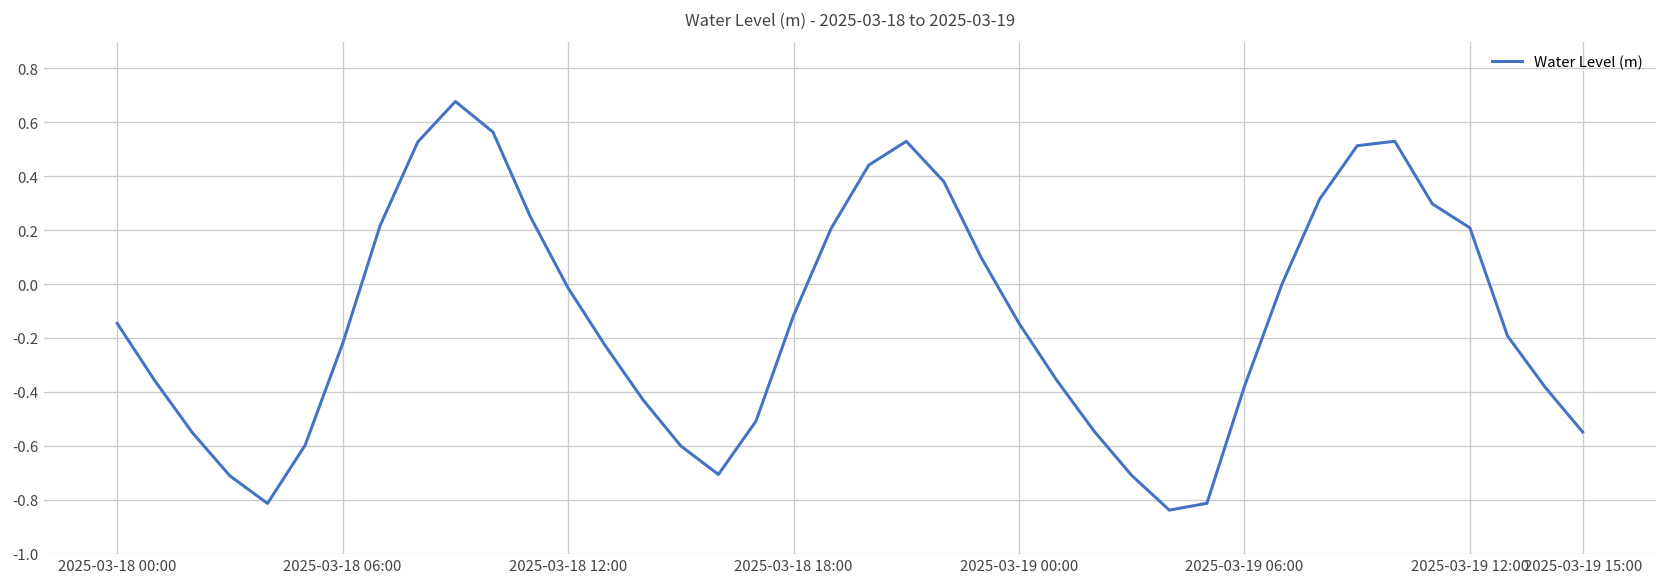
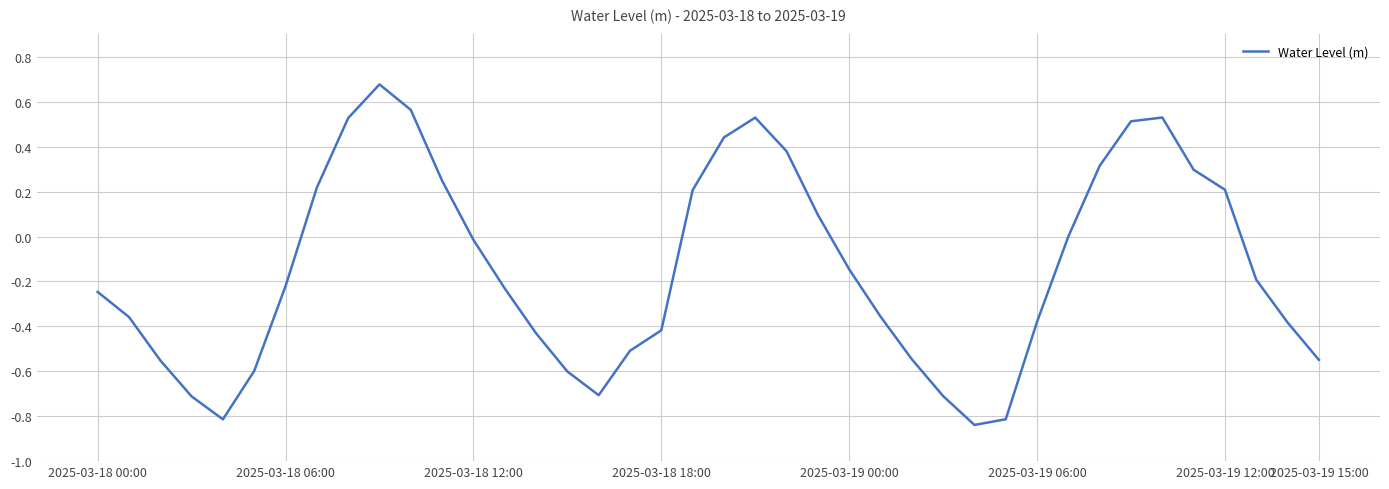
  {
-   "2025-03-18 00:00": -0.15,
+   "2025-03-18 00:00": -0.25,
    "2025-03-18 06:00": -0.22,
    "2025-03-18 12:00": -0.01,
-   "2025-03-18 18:00": -0.12,
+   "2025-03-18 18:00": -0.42,
    "2025-03-19 00:00": -0.15,
    "2025-03-19 06:00": -0.38,
    "2025-03-19 12:00": 0.21,
    "2025-03-19 15:00": -0.55
  }
